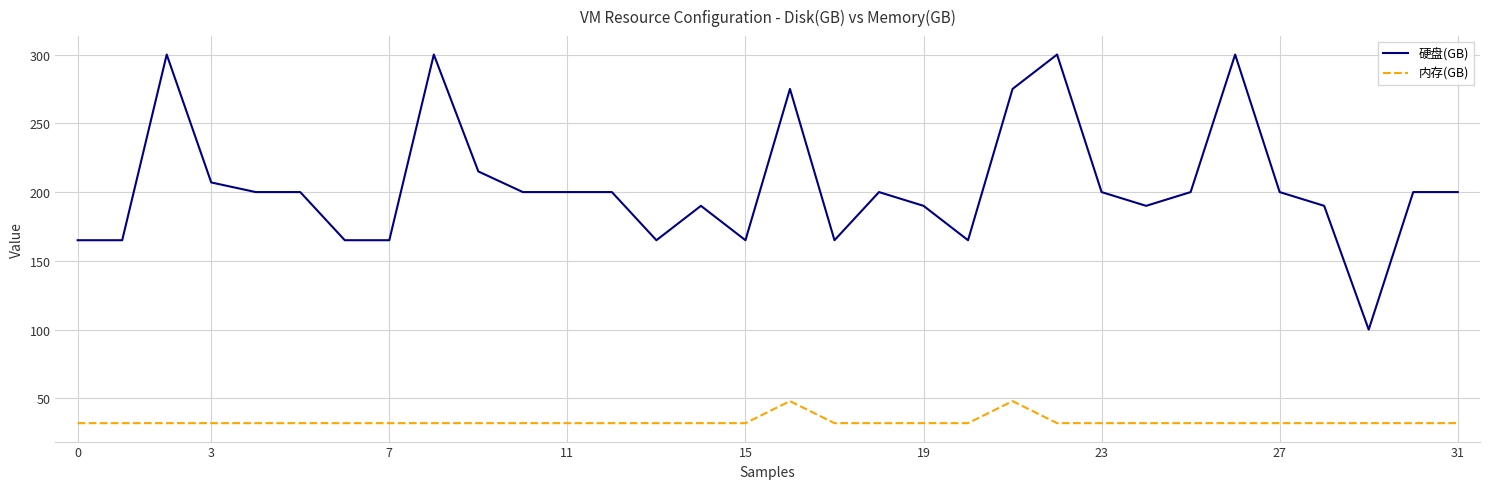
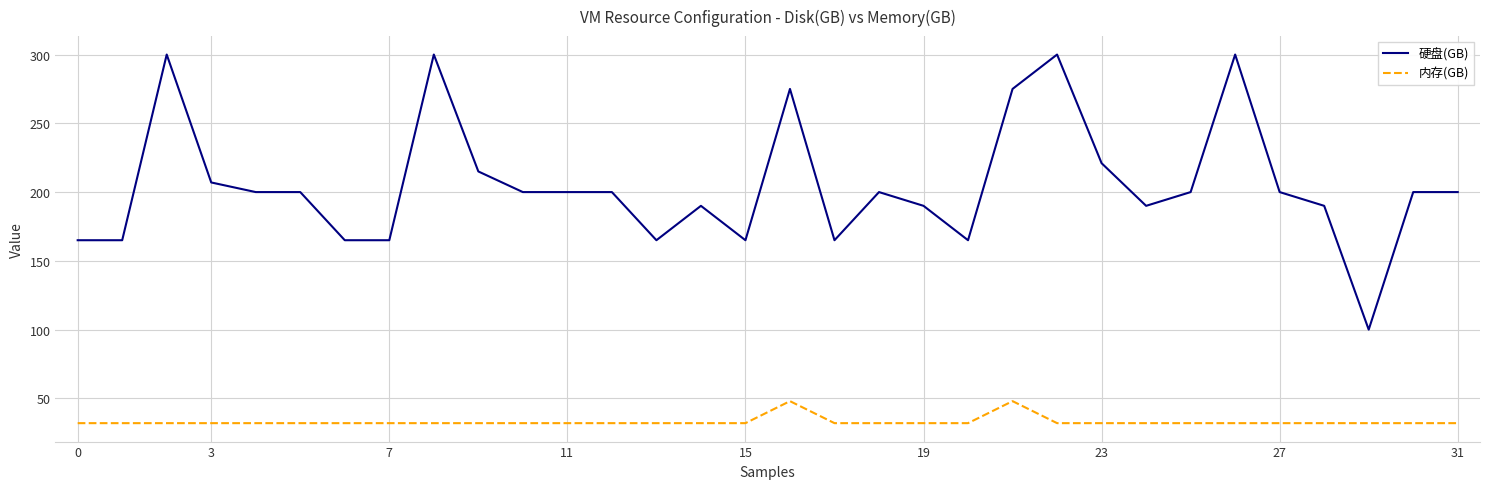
  {
    "硬盘(GB)": {
      "0": 165,
      "3": 207,
      "7": 165,
      "11": 200,
      "15": 165,
      "19": 190,
-     "23": 200,
+     "23": 221,
      "27": 200,
      "31": 200
    },
    "内存(GB)": {
      "0": 32,
      "3": 32,
      "7": 32,
      "11": 32,
      "15": 32,
      "19": 32,
      "23": 32,
      "27": 32,
      "31": 32
    }
  }
